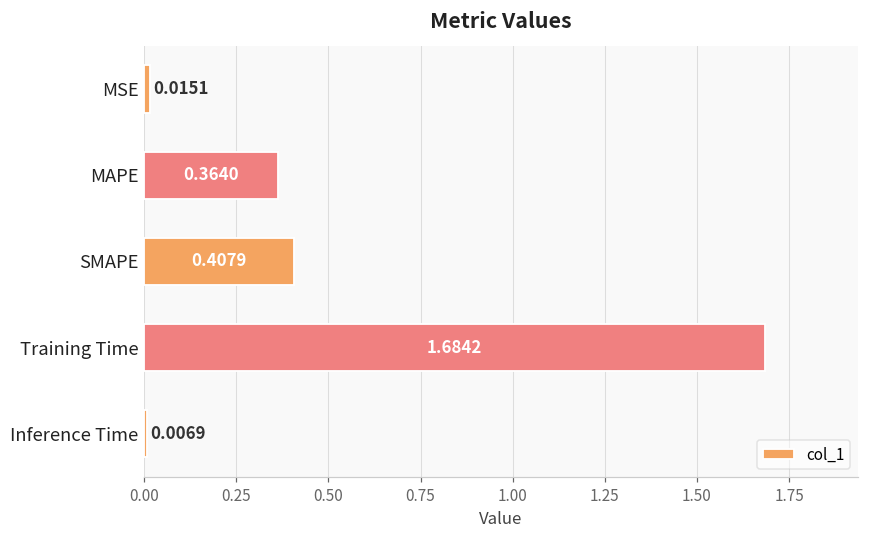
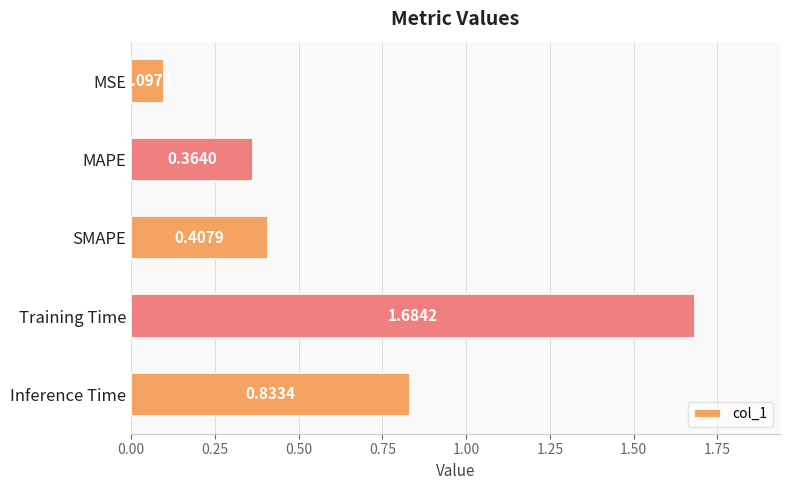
  {
-   "MSE": 0.0151,
+   "MSE": 0.0973,
    "MAPE": 0.3640,
    "SMAPE": 0.4079,
    "Training Time": 1.6842,
-   "Inference Time": 0.0069
+   "Inference Time": 0.8334
  }
